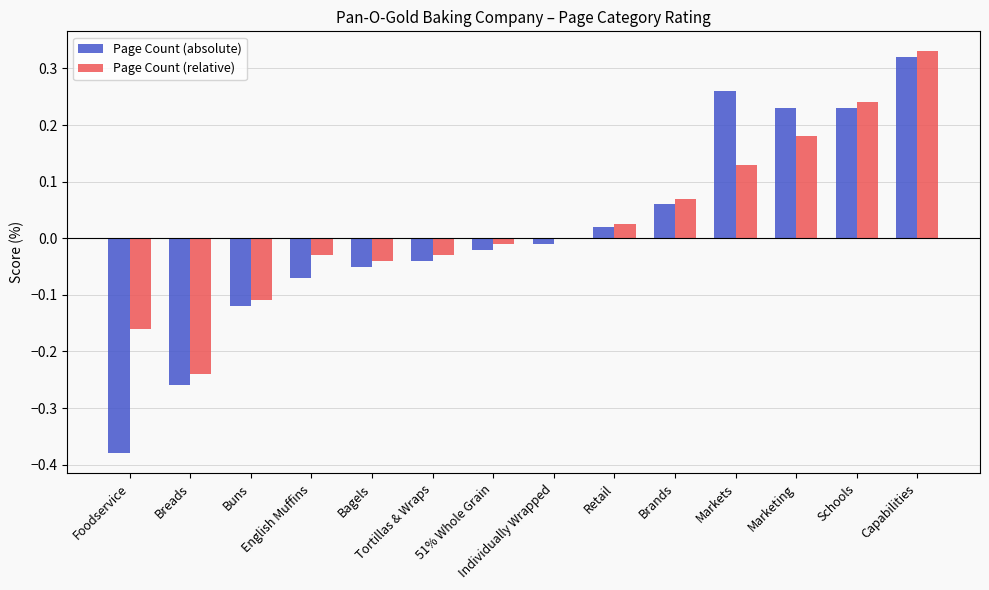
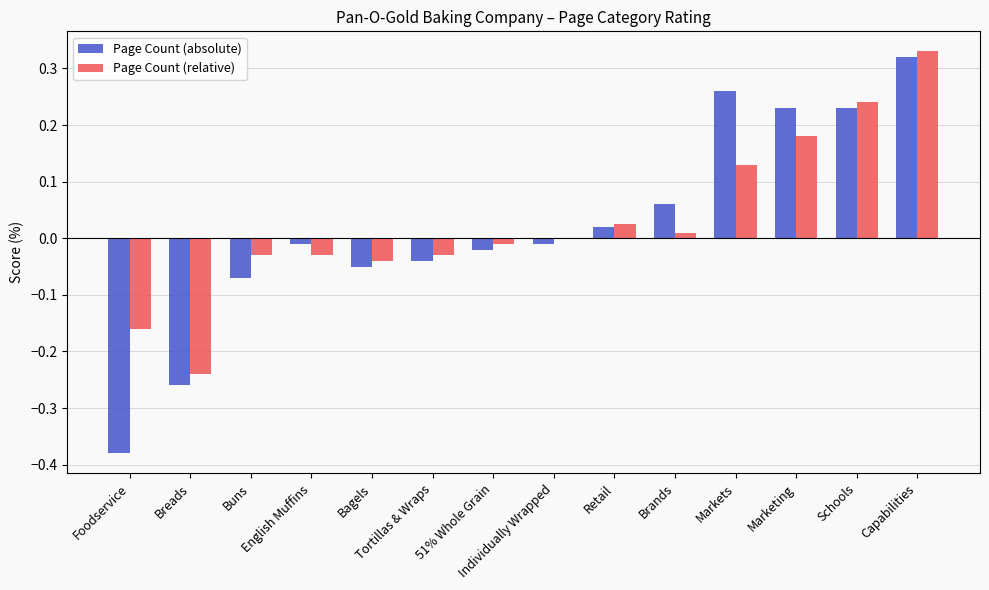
  {
    "Page Count (absolute)": {
      "Foodservice": -0.38,
      "Breads": -0.26,
-     "Buns": -0.12,
-     "English Muffins": -0.07,
+     "Buns": -0.07,
+     "English Muffins": -0.01,
      "Bagels": -0.05,
      "Tortillas & Wraps": -0.04,
      "51% Whole Grain": -0.02,
      "Individually Wrapped": -0.01,
      "Retail": 0.02,
      "Brands": 0.06,
      "Markets": 0.26,
      "Marketing": 0.23,
      "Schools": 0.23,
      "Capabilities": 0.32
    },
    "Page Count (relative)": {
      "Foodservice": -0.16,
      "Breads": -0.24,
-     "Buns": -0.11,
+     "Buns": -0.03,
      "English Muffins": -0.03,
      "Bagels": -0.04,
      "Tortillas & Wraps": -0.03,
      "51% Whole Grain": -0.01,
      "Individually Wrapped": 0.00,
      "Retail": 0.03,
-     "Brands": 0.07,
+     "Brands": 0.01,
      "Markets": 0.13,
      "Marketing": 0.18,
      "Schools": 0.24,
      "Capabilities": 0.33
    }
  }
